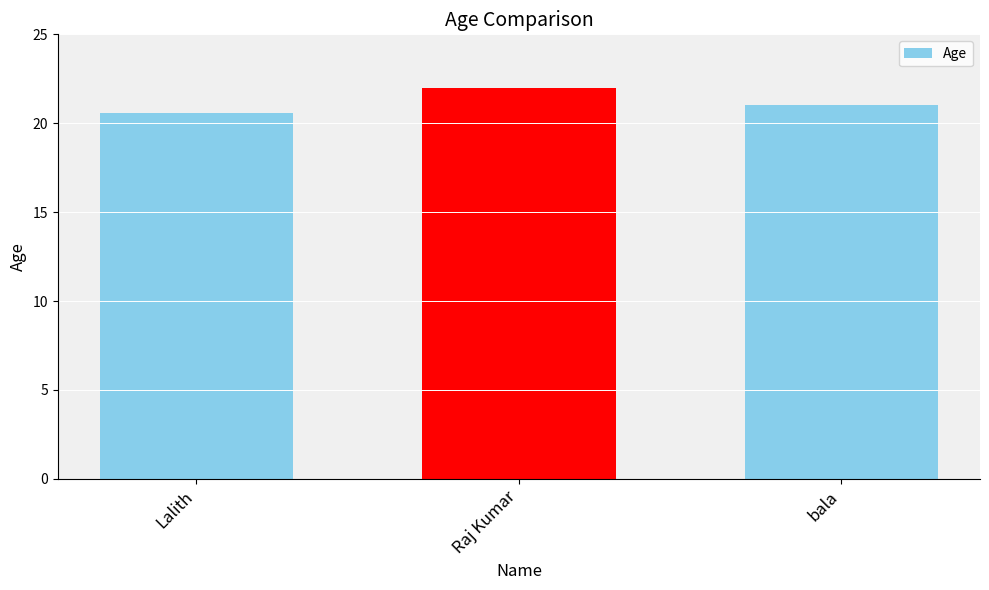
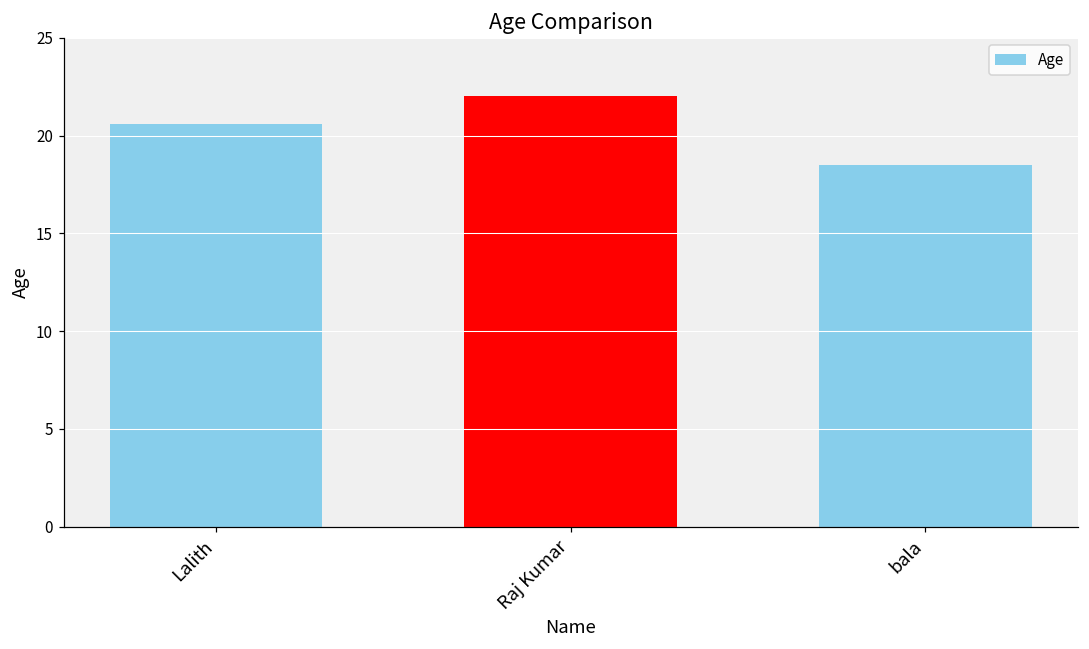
  {
    "Lalith": 20.6,
    "Raj Kumar": 22.0,
-   "bala": 21.0
+   "bala": 18.5
  }
